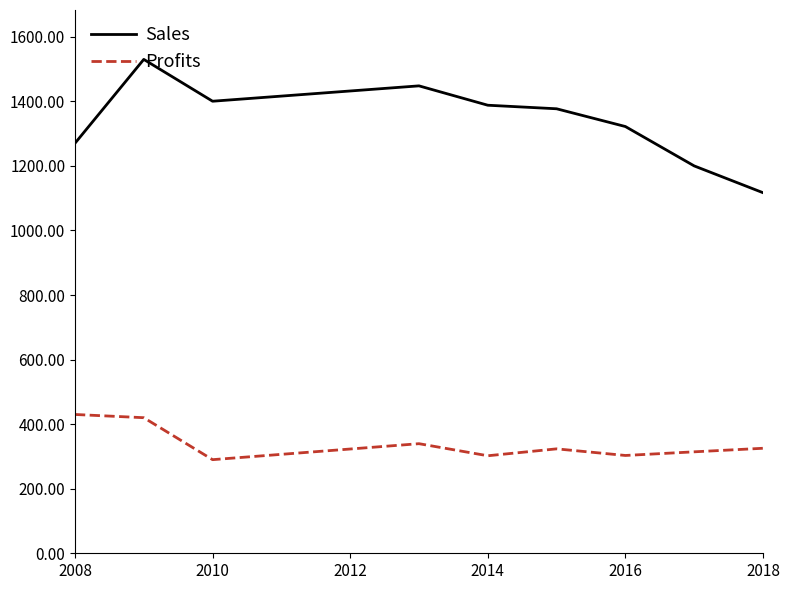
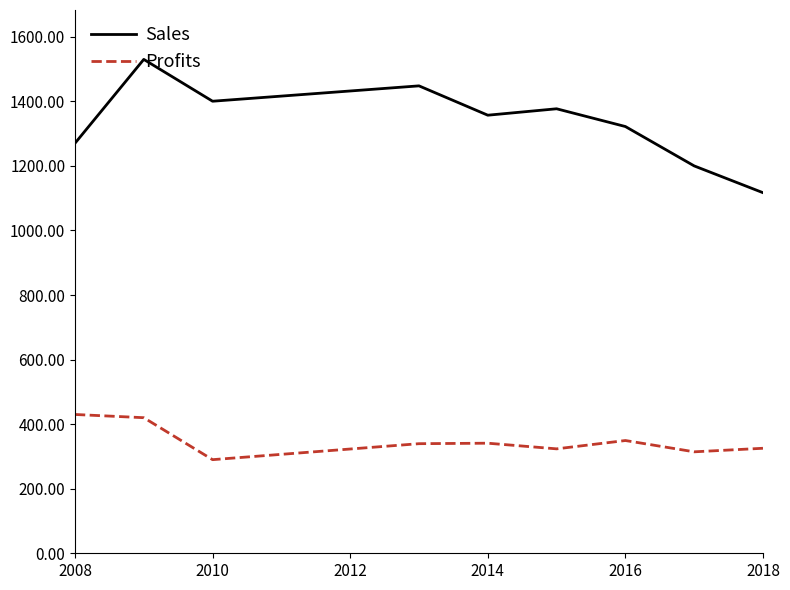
  {
    "Sales": {
      "2008": 1270,
      "2010": 1400,
-     "2014": 1390,
+     "2014": 1360,
      "2016": 1320,
      "2018": 1120
    },
    "Profits": {
      "2008": 430,
      "2010": 290,
-     "2014": 300,
-     "2016": 300,
+     "2014": 340,
+     "2016": 350,
      "2018": 330
    }
  }
